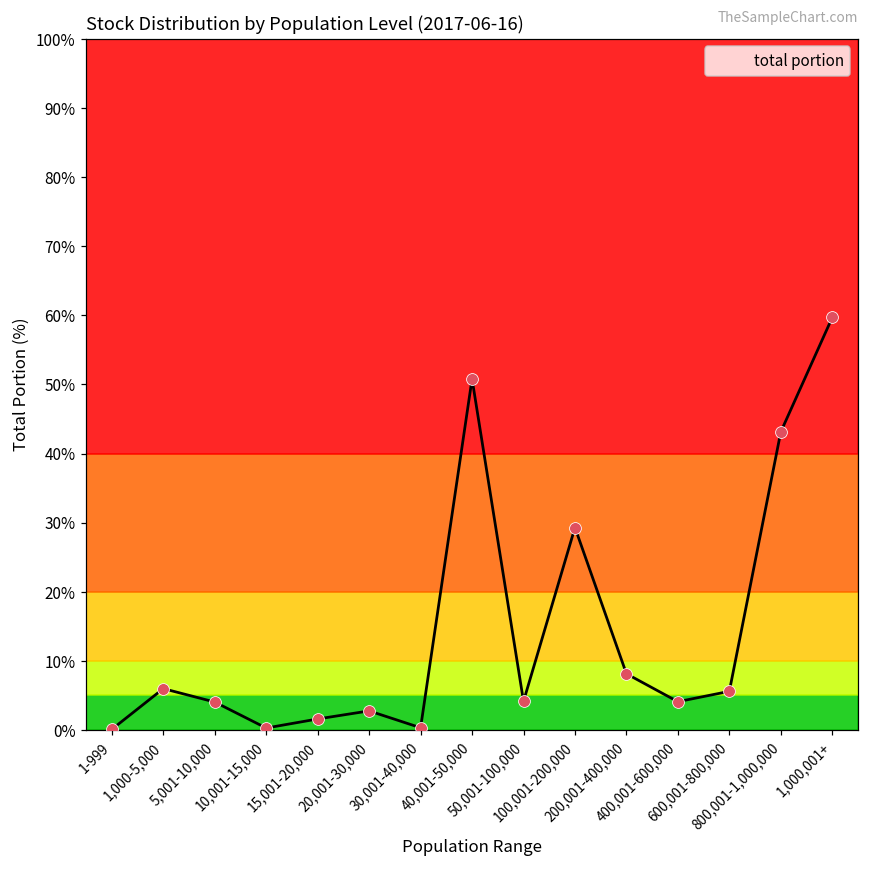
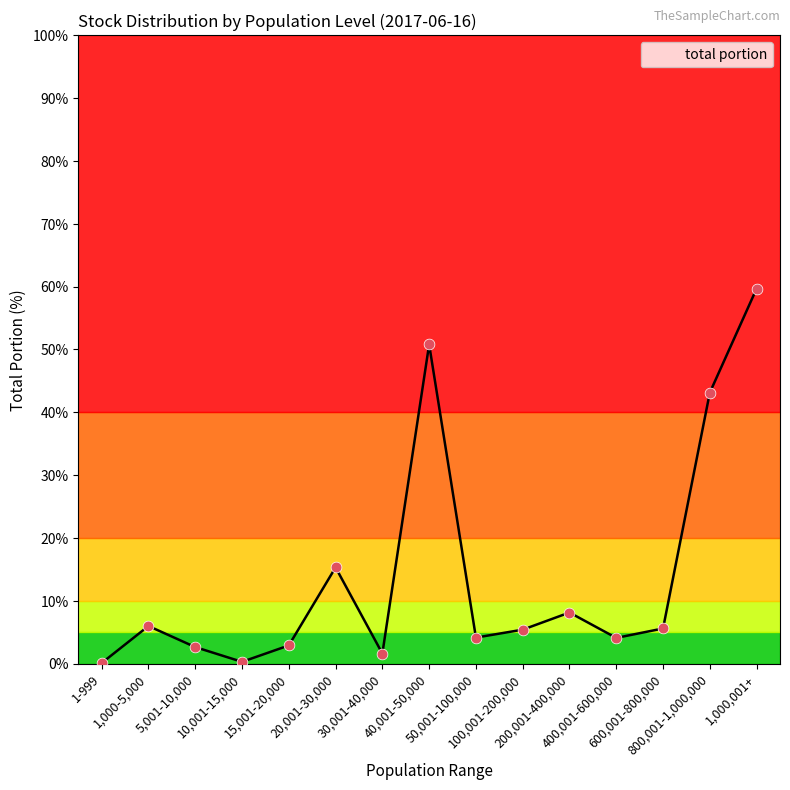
  {
    "1-999": "0%",
    "1,000-5,000": "6%",
-   "5,001-10,000": "4%",
+   "5,001-10,000": "3%",
    "10,001-15,000": "0%",
-   "15,001-20,000": "2%",
-   "20,001-30,000": "3%",
-   "30,001-40,000": "0%",
+   "15,001-20,000": "3%",
+   "20,001-30,000": "15%",
+   "30,001-40,000": "2%",
    "40,001-50,000": "51%",
    "50,001-100,000": "4%",
-   "100,001-200,000": "29%",
+   "100,001-200,000": "5%",
    "200,001-400,000": "8%",
    "400,001-600,000": "4%",
    "600,001-800,000": "6%",
    "800,001-1,000,000": "43%",
    "1,000,001+": "60%"
  }
